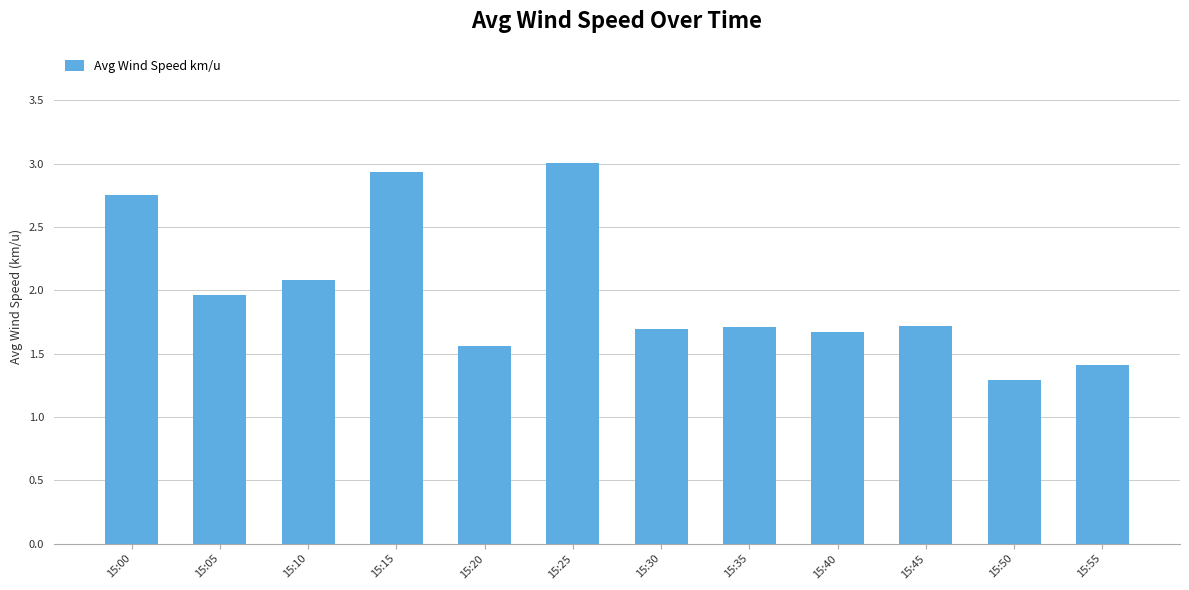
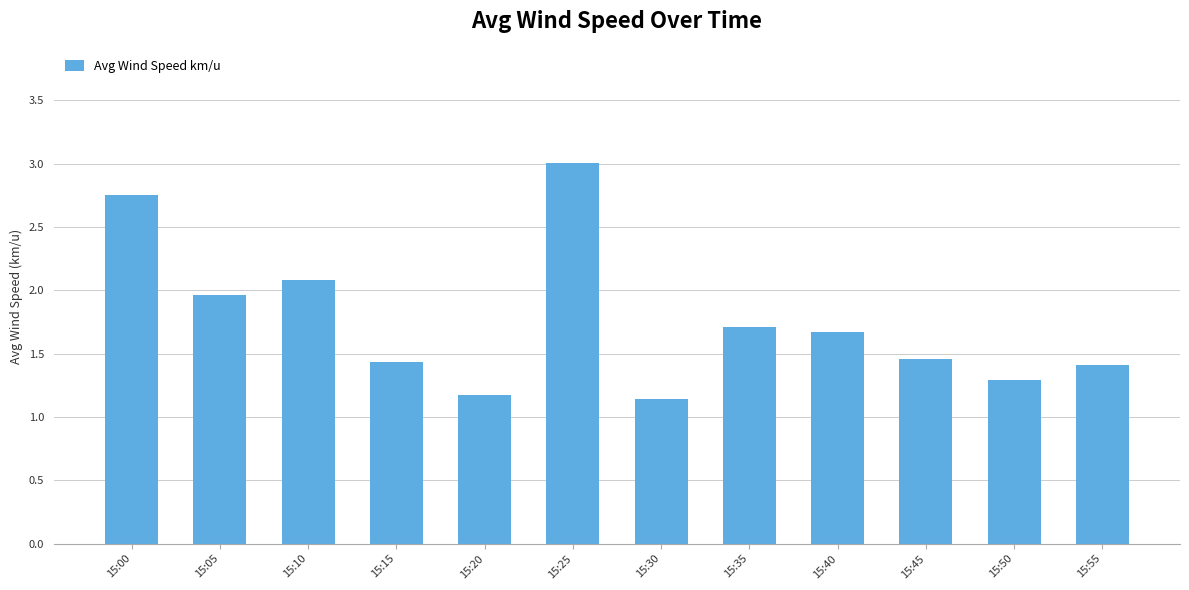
  {
    "15:00": 2.75,
    "15:05": 1.96,
    "15:10": 2.08,
-   "15:15": 2.94,
-   "15:20": 1.56,
+   "15:15": 1.44,
+   "15:20": 1.17,
    "15:25": 3.01,
-   "15:30": 1.70,
+   "15:30": 1.14,
    "15:35": 1.71,
    "15:40": 1.67,
-   "15:45": 1.72,
+   "15:45": 1.46,
    "15:50": 1.29,
    "15:55": 1.41
  }
